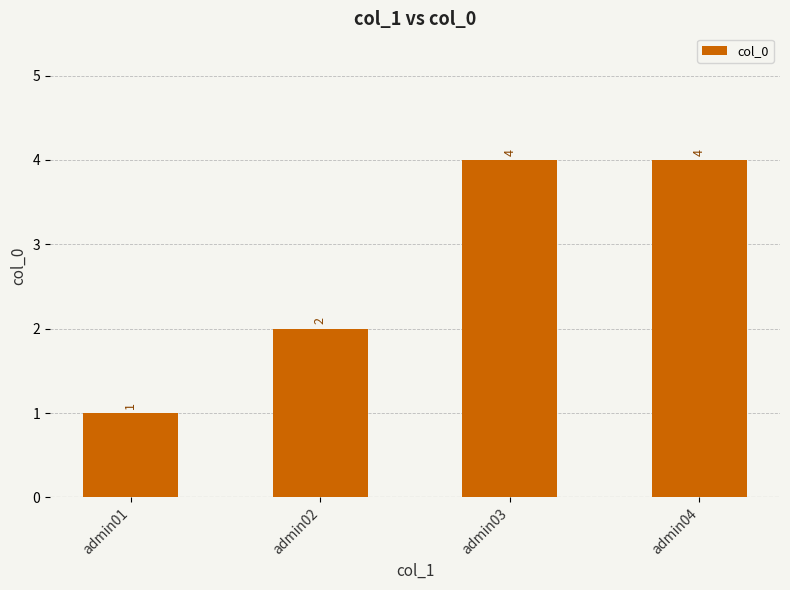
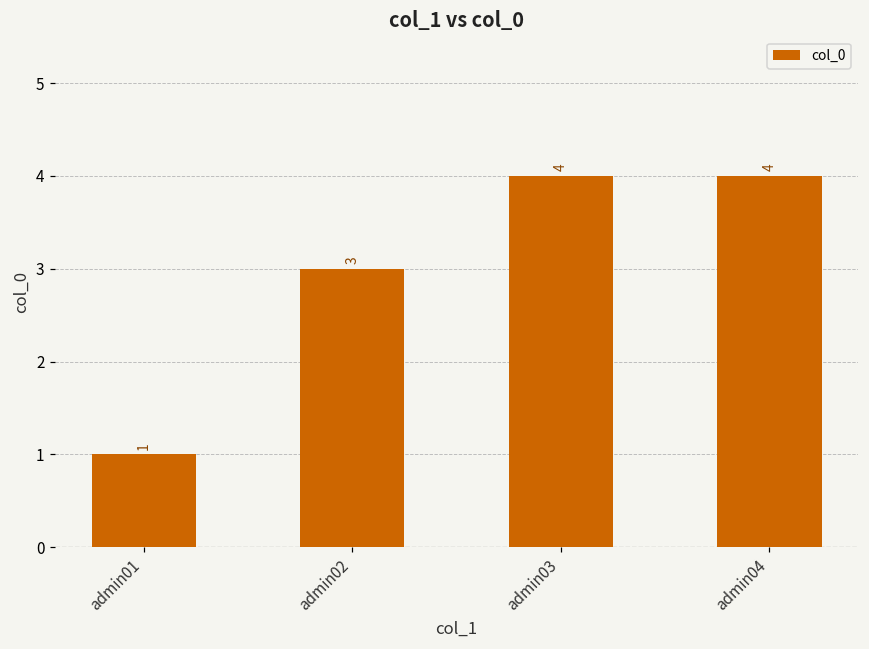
  {
    "admin01": 1,
-   "admin02": 2,
+   "admin02": 3,
    "admin03": 4,
    "admin04": 4
  }
